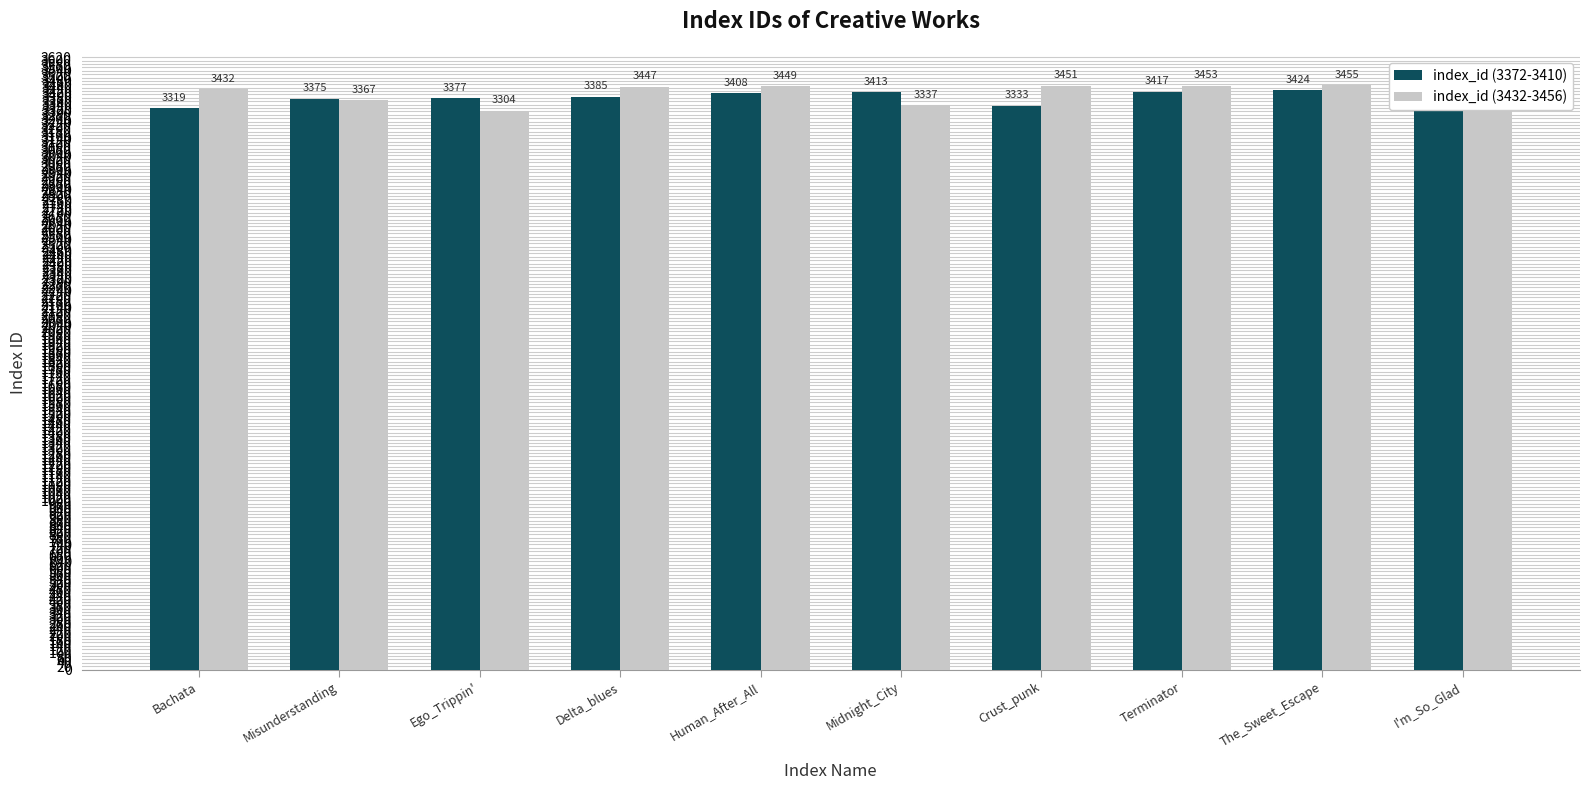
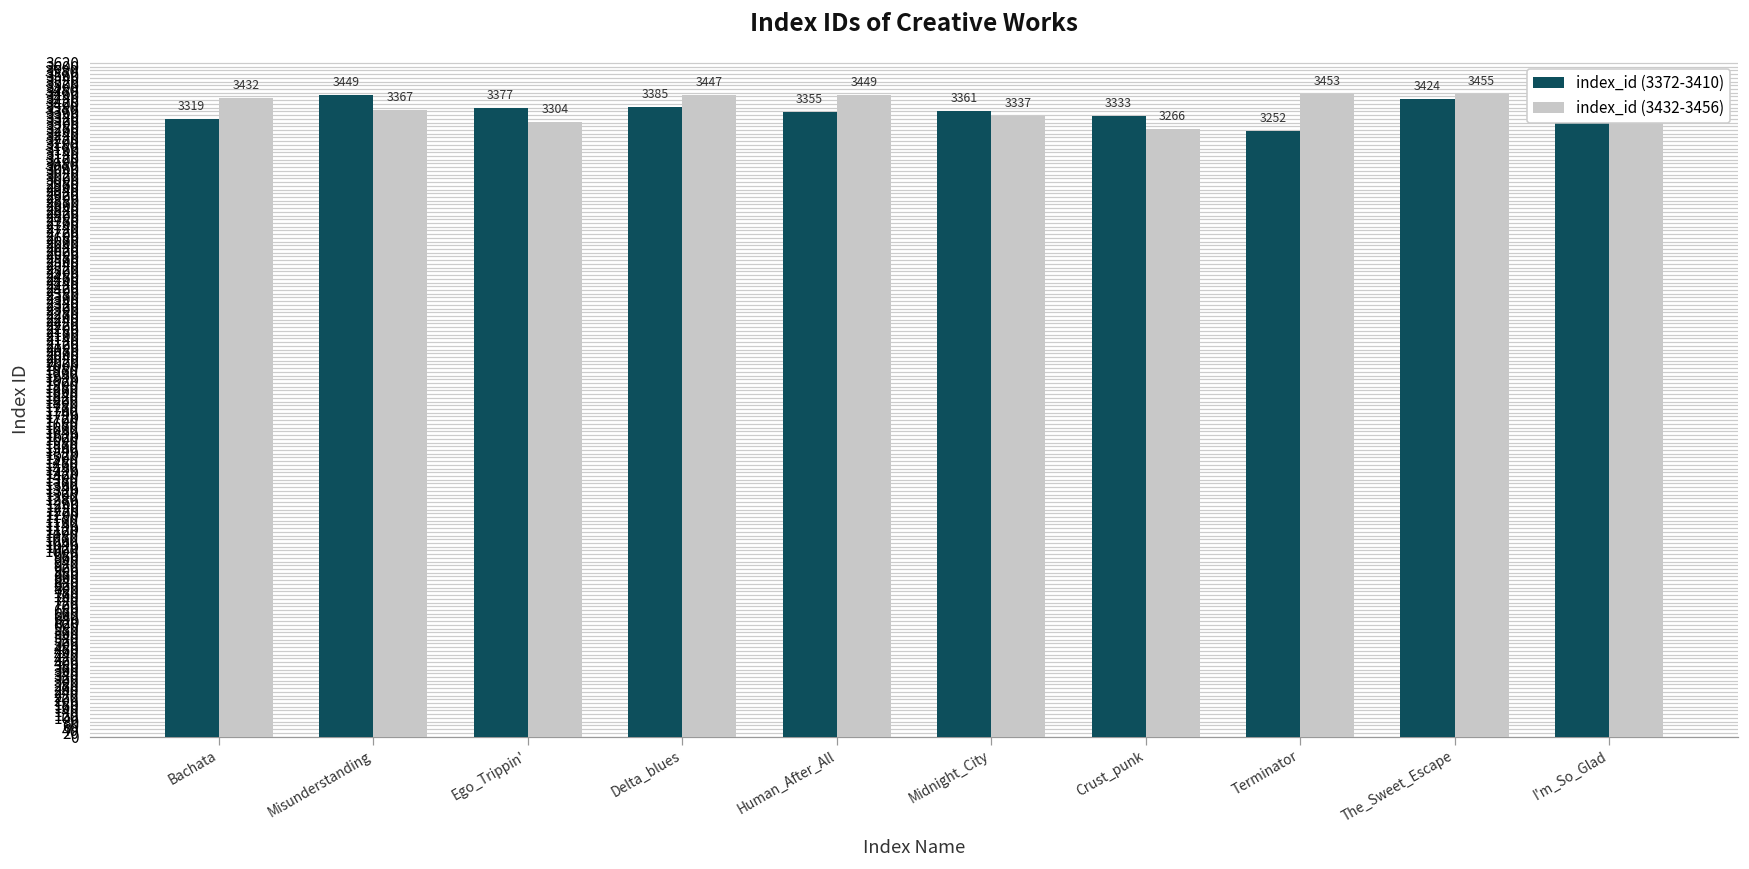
  {
    "index_id (3372-3410)": {
      "Bachata": 3319,
-     "Misunderstanding": 3375,
+     "Misunderstanding": 3449,
      "Ego_Trippin'": 3377,
      "Delta_blues": 3385,
-     "Human_After_All": 3408,
-     "Midnight_City": 3413,
+     "Human_After_All": 3355,
+     "Midnight_City": 3361,
      "Crust_punk": 3333,
-     "Terminator": 3417,
+     "Terminator": 3252,
      "The_Sweet_Escape": 3424
    },
    "index_id (3432-3456)": {
      "Bachata": 3432,
      "Misunderstanding": 3367,
      "Ego_Trippin'": 3304,
      "Delta_blues": 3447,
      "Human_After_All": 3449,
      "Midnight_City": 3337,
-     "Crust_punk": 3451,
+     "Crust_punk": 3266,
      "Terminator": 3453,
      "The_Sweet_Escape": 3455
    }
  }
